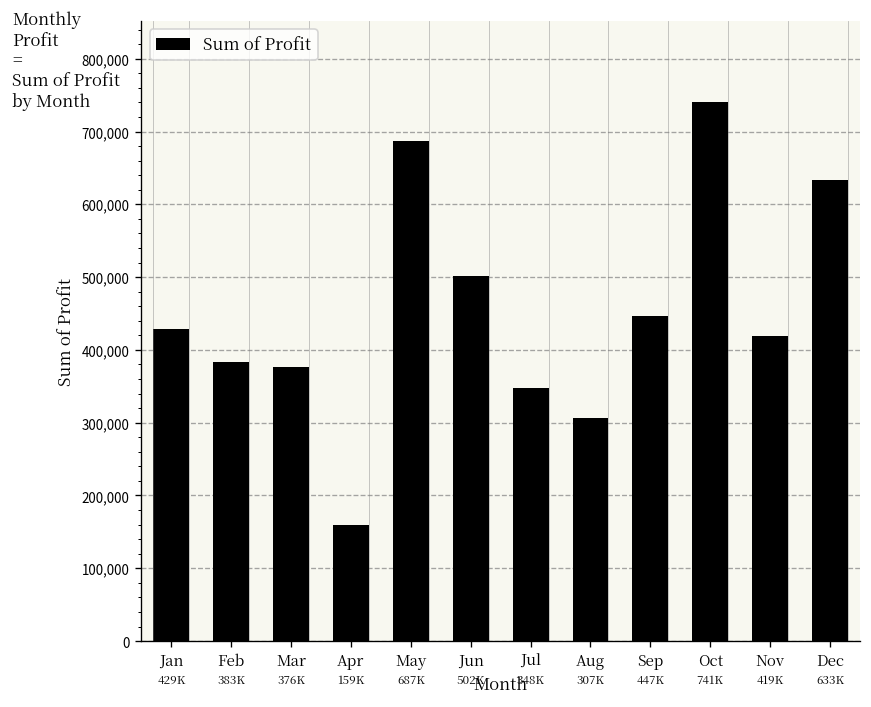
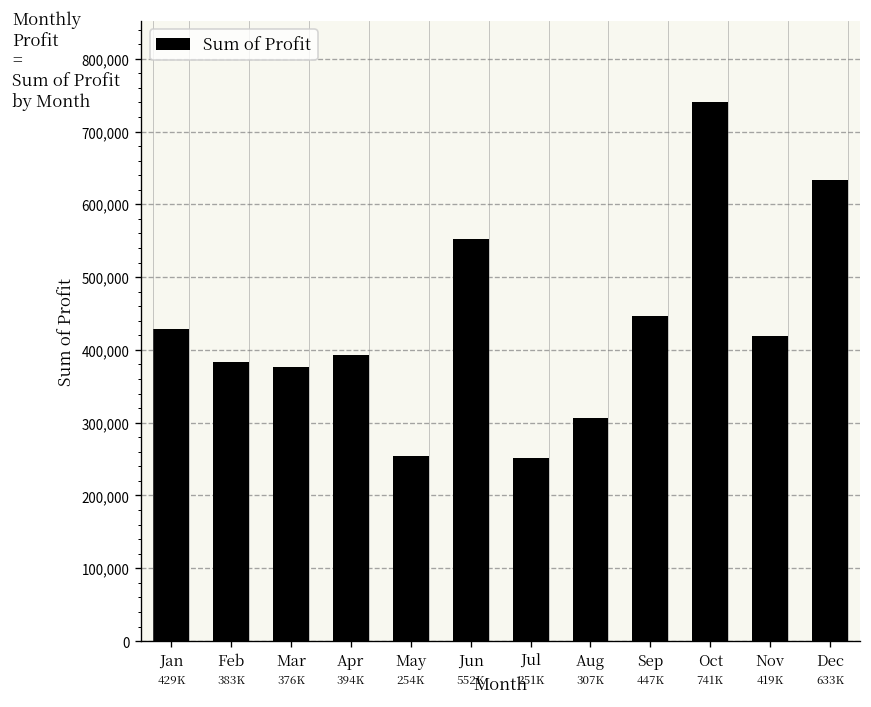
  {
-   "Apr": "159K",
-   "May": "687K",
-   "Jun": "502K",
-   "Jul": "348K"
+   "Apr": "394K",
+   "May": "254K",
+   "Jun": "552K",
+   "Jul": "251K"
  }
